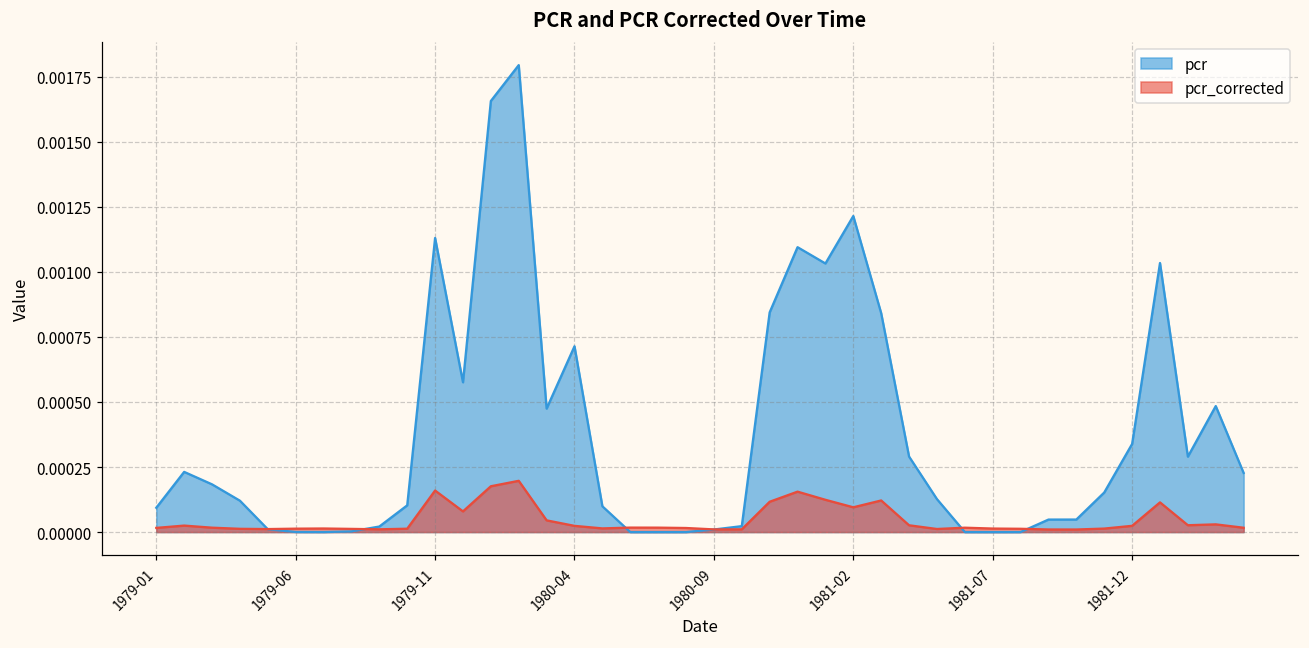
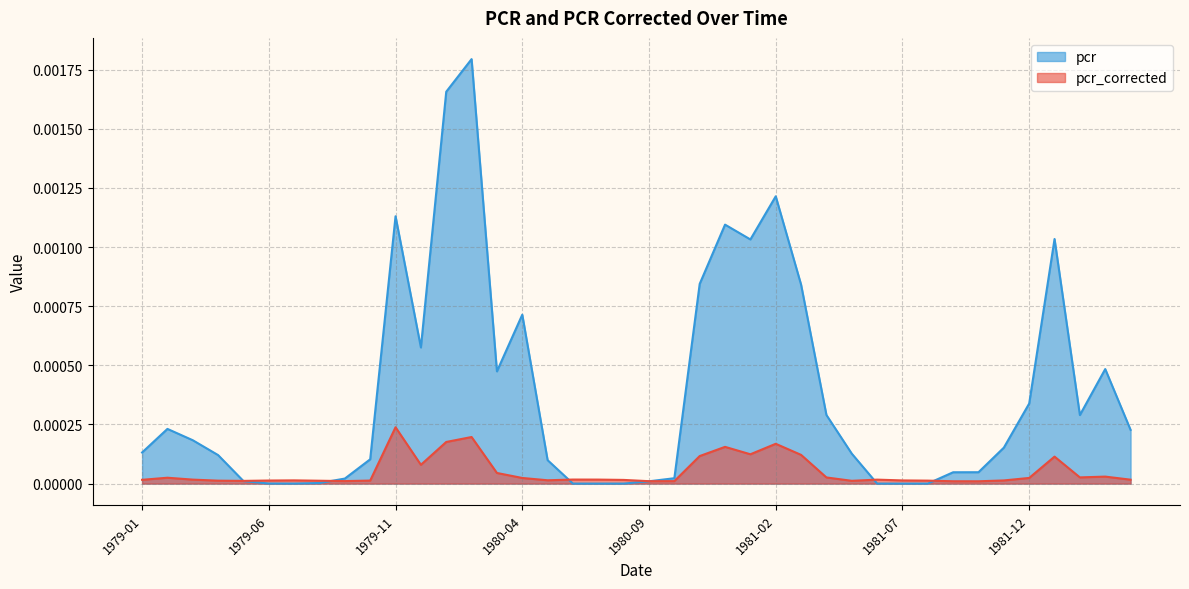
  {
    "pcr": {
-     "1979-01": 0.00009,
+     "1979-01": 0.00013,
      "1979-06": 0.00000,
      "1979-11": 0.00113,
      "1980-04": 0.00071,
      "1981-02": 0.00121,
      "1981-07": 0.00000,
      "1981-12": 0.00034
    },
    "pcr_corrected": {
      "1979-01": 0.00002,
      "1979-06": 0.00001,
-     "1979-11": 0.00016,
+     "1979-11": 0.00024,
      "1980-04": 0.00002,
-     "1981-02": 0.00010,
+     "1981-02": 0.00017,
      "1981-07": 0.00001,
      "1981-12": 0.00002
    }
  }
